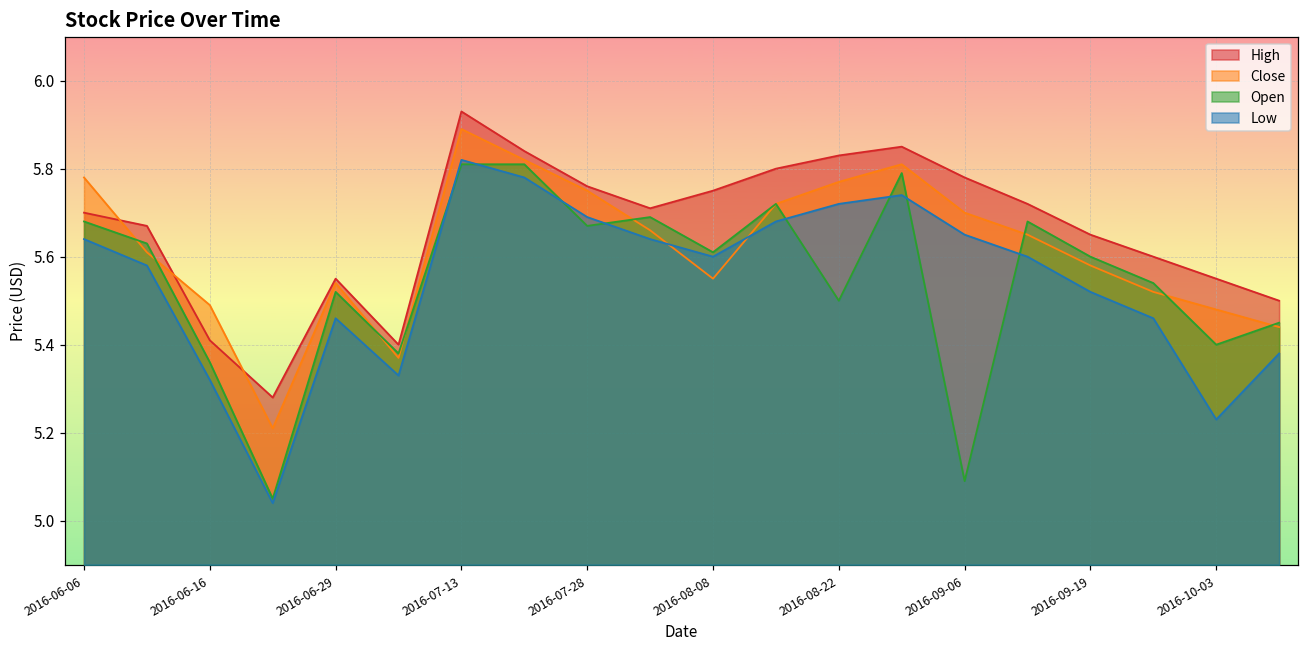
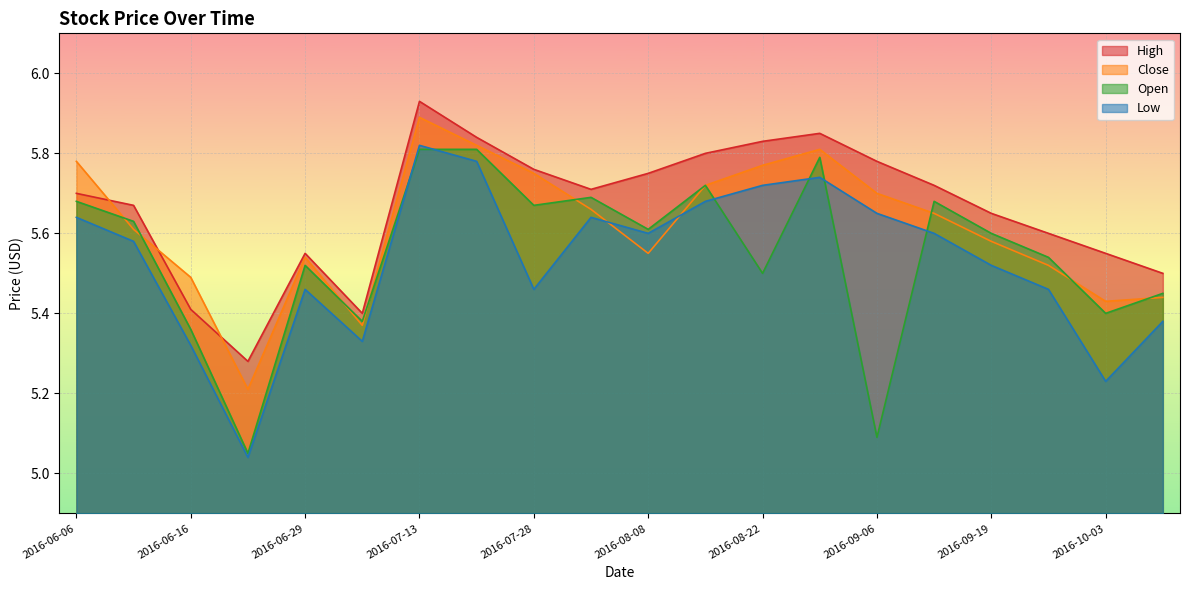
  {
    "High": {
      "2016-06-06": 5.70,
      "2016-06-16": 5.41,
      "2016-06-29": 5.55,
      "2016-07-13": 5.93,
      "2016-07-28": 5.76,
      "2016-08-08": 5.75,
      "2016-08-22": 5.83,
      "2016-09-06": 5.78,
      "2016-09-19": 5.65,
      "2016-10-03": 5.55
    },
    "Close": {
      "2016-06-06": 5.78,
      "2016-06-16": 5.49,
      "2016-06-29": 5.54,
      "2016-07-13": 5.89,
      "2016-07-28": 5.75,
      "2016-08-08": 5.55,
      "2016-08-22": 5.77,
      "2016-09-06": 5.70,
      "2016-09-19": 5.58,
-     "2016-10-03": 5.48
+     "2016-10-03": 5.43
    },
    "Open": {
      "2016-06-06": 5.68,
      "2016-06-16": 5.36,
      "2016-06-29": 5.52,
      "2016-07-13": 5.81,
      "2016-07-28": 5.67,
      "2016-08-08": 5.61,
      "2016-08-22": 5.50,
      "2016-09-06": 5.09,
      "2016-09-19": 5.60,
      "2016-10-03": 5.40
    },
    "Low": {
      "2016-06-06": 5.64,
      "2016-06-16": 5.32,
      "2016-06-29": 5.46,
      "2016-07-13": 5.82,
-     "2016-07-28": 5.69,
+     "2016-07-28": 5.46,
      "2016-08-08": 5.60,
      "2016-08-22": 5.72,
      "2016-09-06": 5.65,
      "2016-09-19": 5.52,
      "2016-10-03": 5.23
    }
  }
